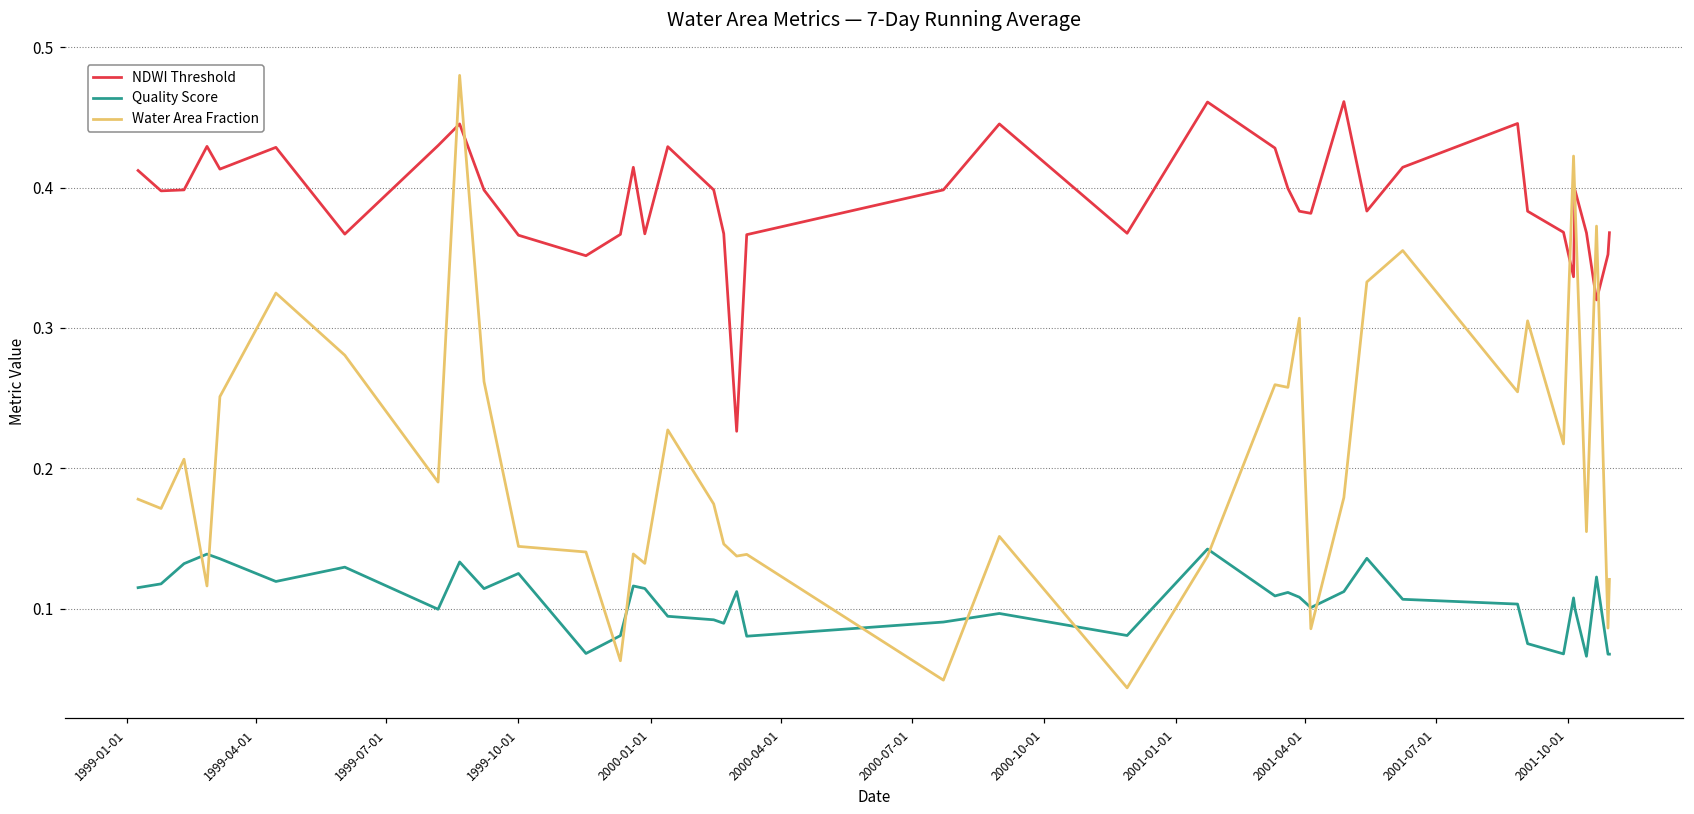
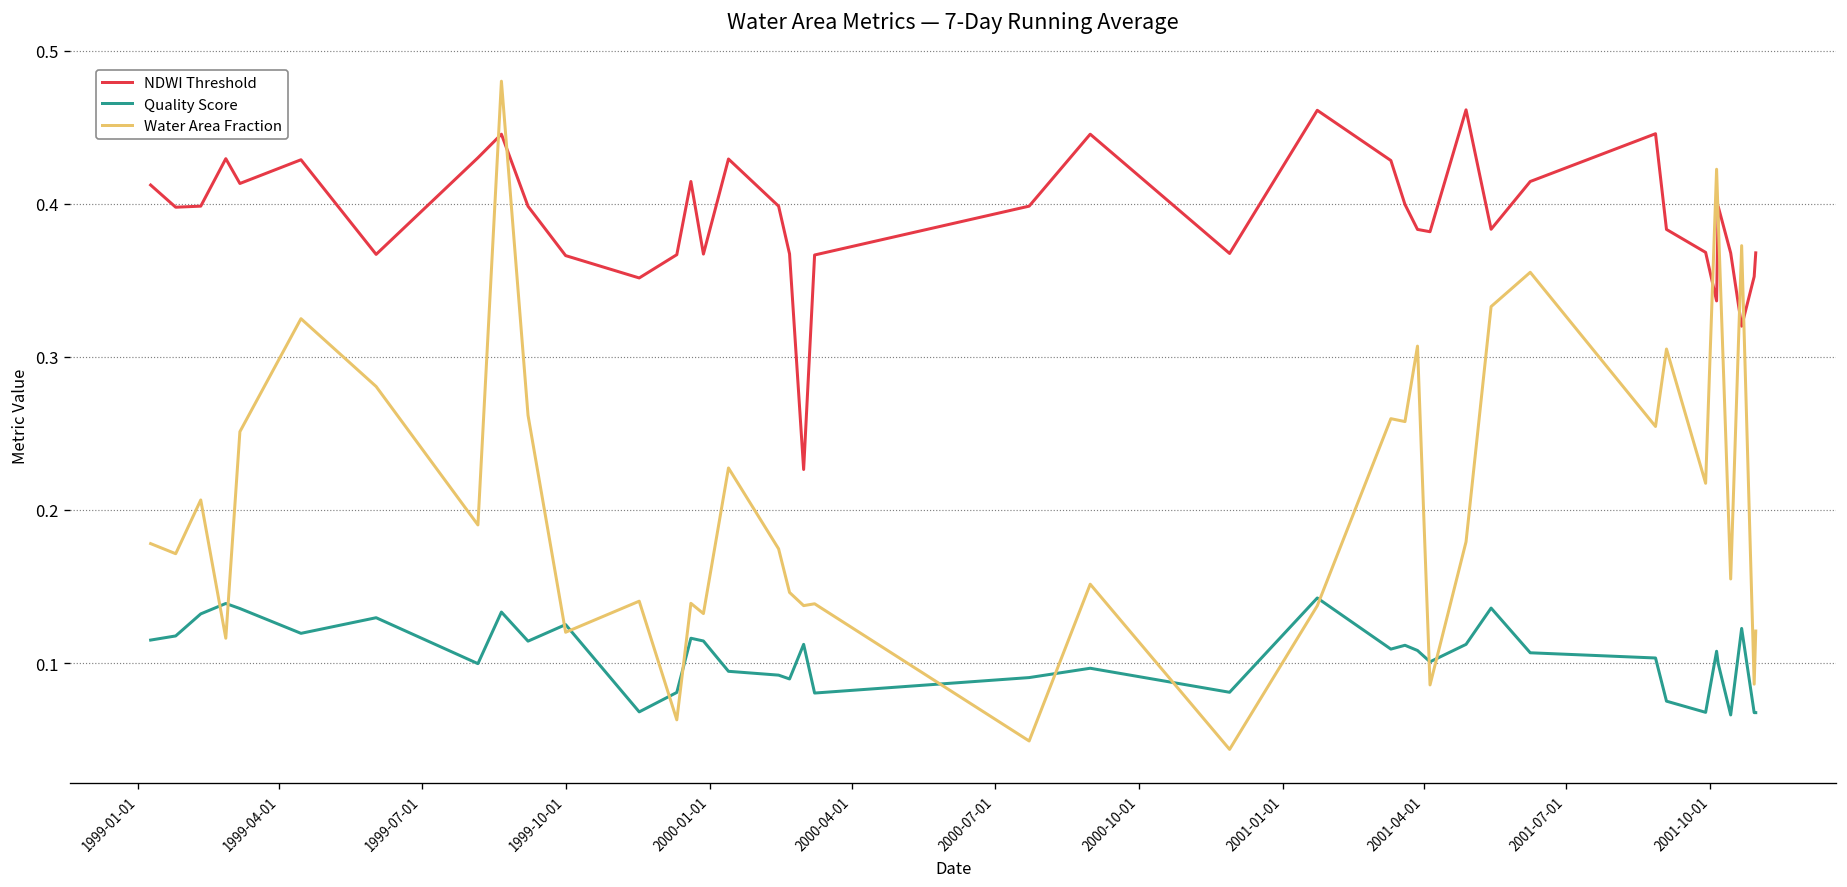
  {
    "NDWI Threshold": {
      "1999-10-01": 0.366
    },
    "Quality Score": {
      "1999-10-01": 0.125
    },
    "Water Area Fraction": {
-     "1999-10-01": 0.144
+     "1999-10-01": 0.120
    }
  }
